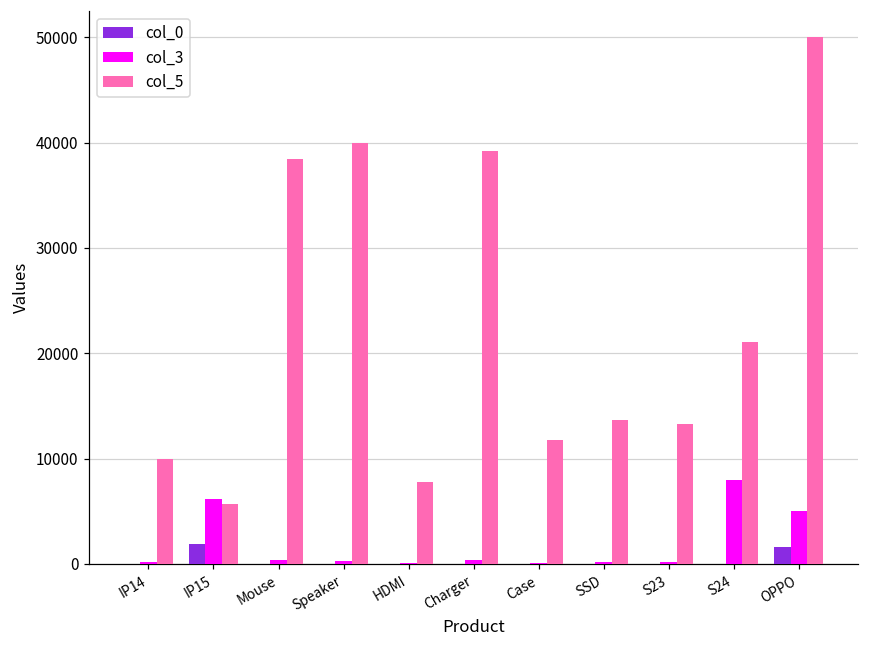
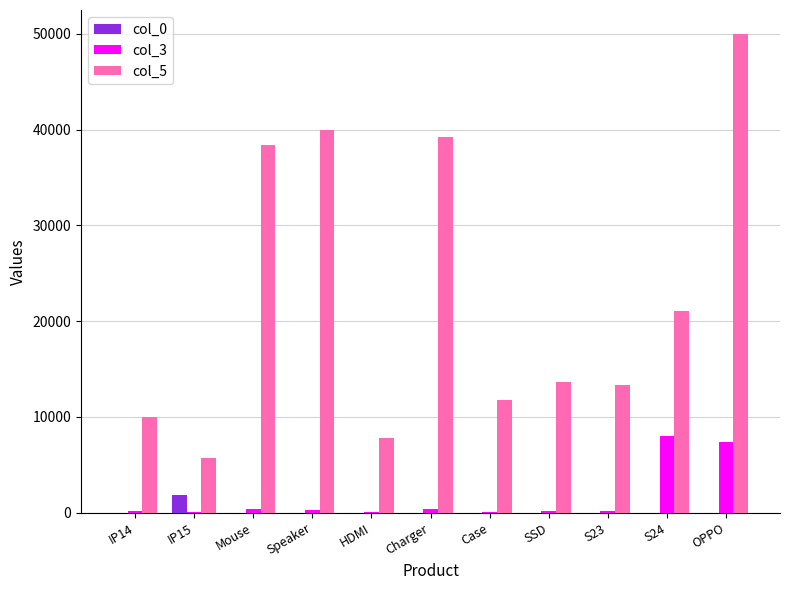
  {
    "col_0": {
      "IP15": 2000,
-     "OPPO": 2000
+     "OPPO": 0
    },
    "col_3": {
-     "IP15": 6000,
+     "IP15": 0,
      "Mouse": 0,
      "Speaker": 0,
      "Charger": 0,
      "S24": 8000,
-     "OPPO": 5000
+     "OPPO": 7000
    },
    "col_5": {
      "IP14": 10000,
      "IP15": 6000,
      "Mouse": 38000,
      "Speaker": 40000,
      "HDMI": 8000,
      "Charger": 39000,
      "Case": 12000,
      "SSD": 14000,
      "S23": 13000,
      "S24": 21000,
      "OPPO": 50000
    }
  }
